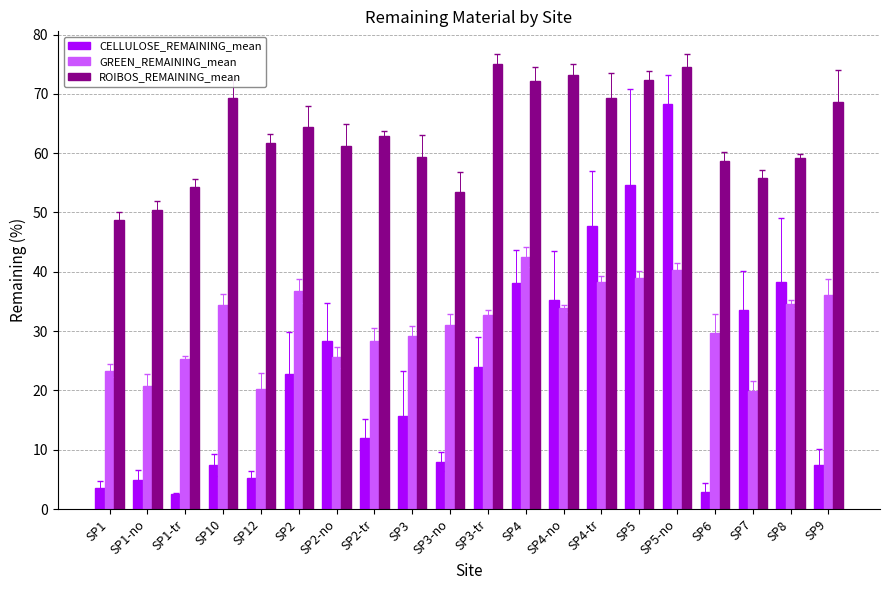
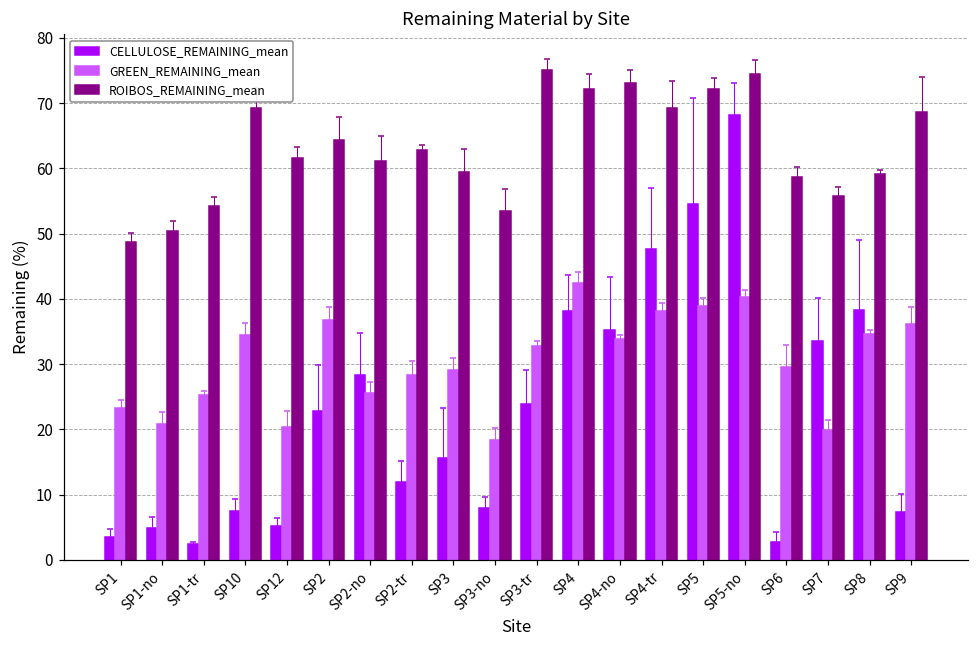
  {
    "CELLULOSE_REMAINING_mean": {
      "SP1": 4,
      "SP1-no": 5,
      "SP1-tr": 2,
      "SP10": 7,
      "SP12": 5,
      "SP2": 23,
      "SP2-no": 28,
      "SP2-tr": 12,
      "SP3": 16,
      "SP3-no": 8,
      "SP3-tr": 24,
      "SP4": 38,
      "SP4-no": 35,
      "SP4-tr": 48,
      "SP5": 55,
      "SP5-no": 68,
      "SP6": 3,
      "SP7": 34,
      "SP8": 38,
      "SP9": 7
    },
    "GREEN_REMAINING_mean": {
      "SP1": 23,
      "SP1-no": 21,
      "SP1-tr": 25,
      "SP10": 34,
      "SP12": 20,
      "SP2": 37,
      "SP2-no": 26,
      "SP2-tr": 28,
      "SP3": 29,
-     "SP3-no": 31,
+     "SP3-no": 18,
      "SP3-tr": 33,
      "SP4": 43,
      "SP4-no": 34,
      "SP4-tr": 38,
      "SP5": 39,
      "SP5-no": 40,
      "SP6": 30,
      "SP7": 20,
      "SP8": 35,
      "SP9": 36
    },
    "ROIBOS_REMAINING_mean": {
      "SP1": 49,
      "SP1-no": 50,
      "SP1-tr": 54,
      "SP10": 69,
      "SP12": 62,
      "SP2": 64,
      "SP2-no": 61,
      "SP2-tr": 63,
      "SP3": 59,
      "SP3-no": 53,
      "SP3-tr": 75,
      "SP4": 72,
      "SP4-no": 73,
      "SP4-tr": 69,
      "SP5": 72,
      "SP5-no": 74,
      "SP6": 59,
      "SP7": 56,
      "SP8": 59,
      "SP9": 69
    }
  }
